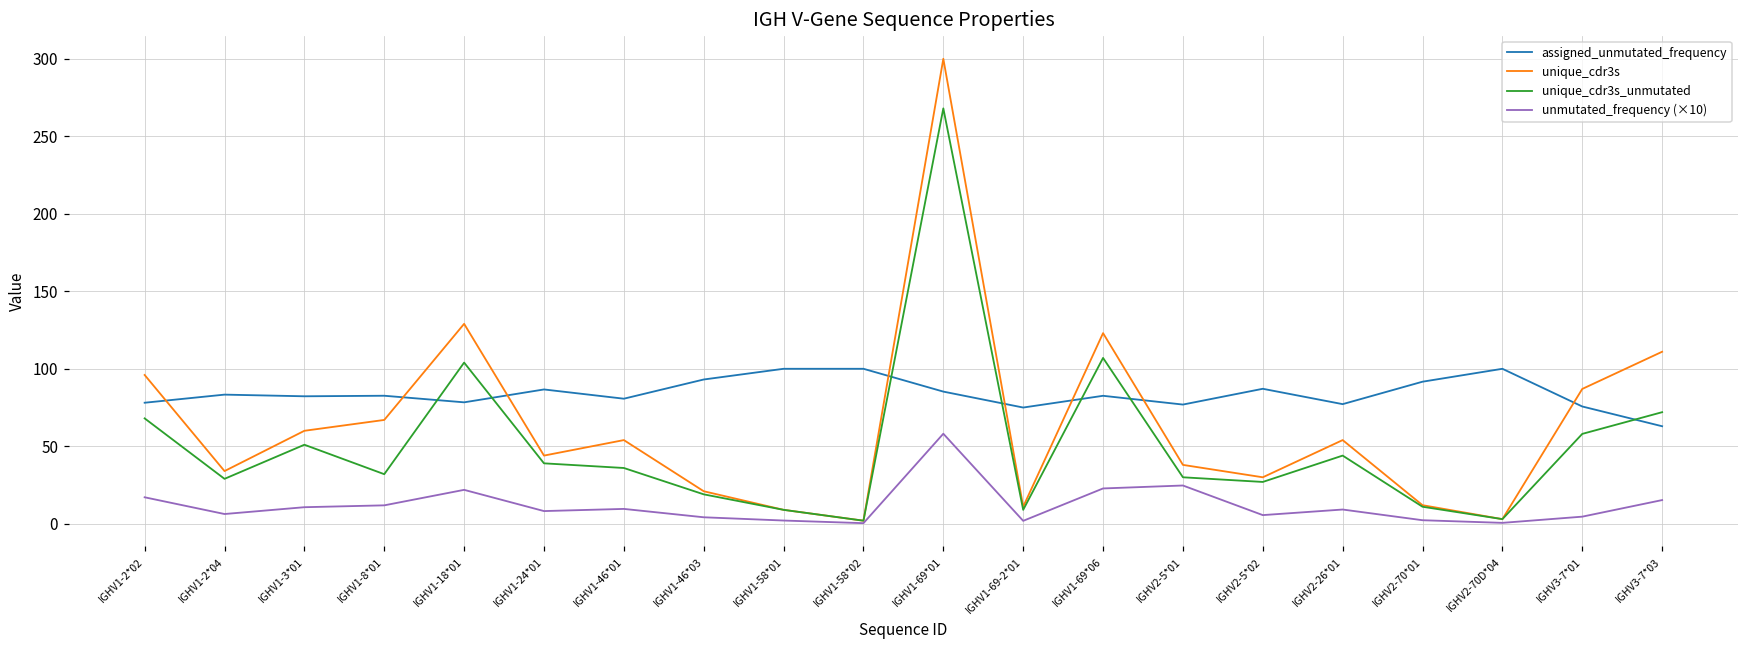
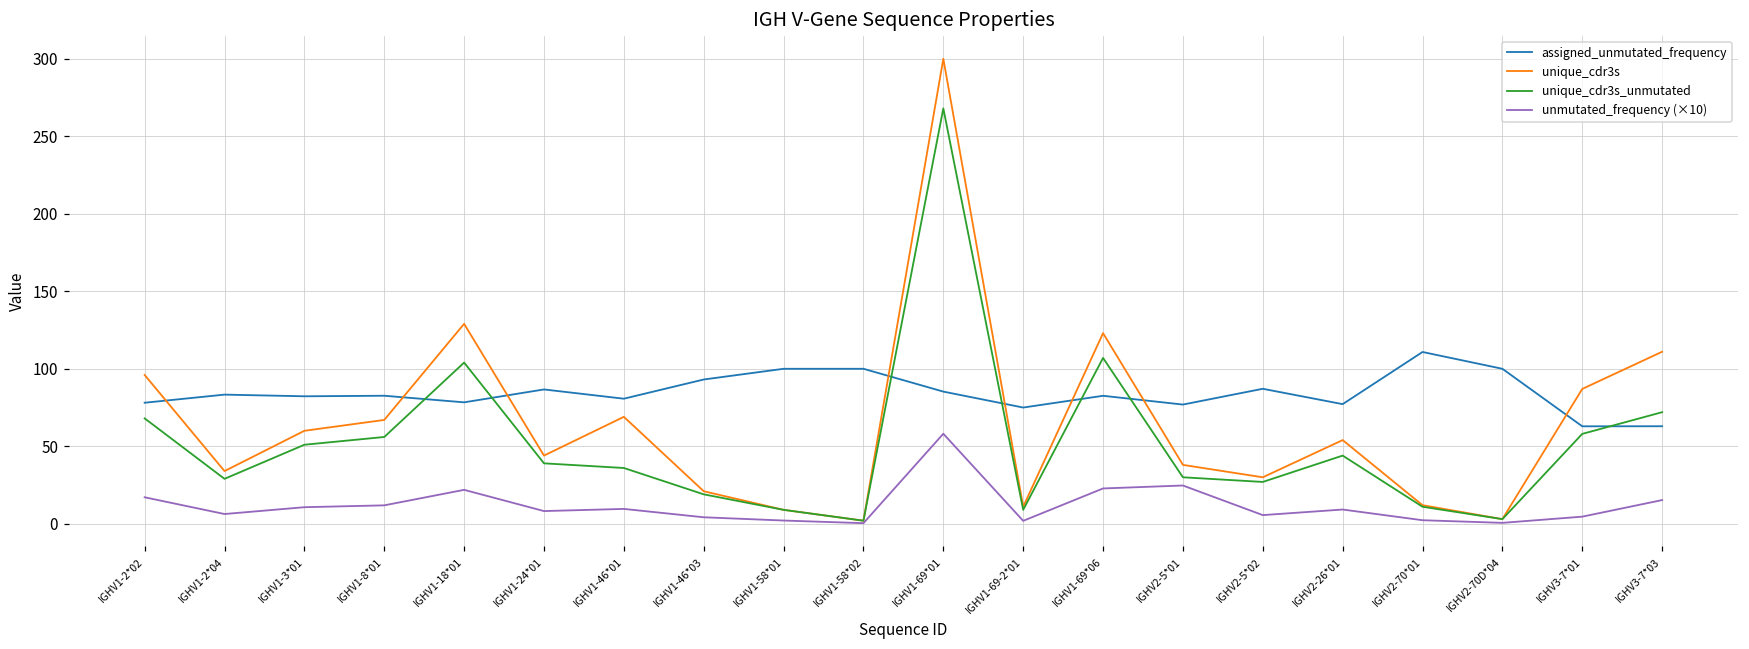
  {
    "assigned_unmutated_frequency": {
      "IGHV1-2*02": 78,
      "IGHV1-2*04": 83,
      "IGHV1-3*01": 82,
      "IGHV1-8*01": 83,
      "IGHV1-18*01": 78,
      "IGHV1-24*01": 87,
      "IGHV1-46*01": 81,
      "IGHV1-46*03": 93,
      "IGHV1-58*01": 100,
      "IGHV1-58*02": 100,
      "IGHV1-69*01": 85,
      "IGHV1-69-2*01": 75,
      "IGHV1-69*06": 83,
      "IGHV2-5*01": 77,
      "IGHV2-5*02": 87,
      "IGHV2-26*01": 77,
-     "IGHV2-70*01": 92,
+     "IGHV2-70*01": 111,
      "IGHV2-70D*04": 100,
-     "IGHV3-7*01": 76,
+     "IGHV3-7*01": 63,
      "IGHV3-7*03": 63
    },
    "unique_cdr3s": {
      "IGHV1-2*02": 96,
      "IGHV1-2*04": 34,
      "IGHV1-3*01": 60,
      "IGHV1-8*01": 67,
      "IGHV1-18*01": 129,
      "IGHV1-24*01": 44,
-     "IGHV1-46*01": 54,
+     "IGHV1-46*01": 69,
      "IGHV1-46*03": 21,
      "IGHV1-69*01": 300,
      "IGHV1-69-2*01": 11,
      "IGHV1-69*06": 123,
      "IGHV2-5*01": 38,
      "IGHV2-5*02": 30,
      "IGHV2-26*01": 54,
      "IGHV3-7*01": 87,
      "IGHV3-7*03": 111
    },
    "unique_cdr3s_unmutated": {
      "IGHV1-2*02": 68,
      "IGHV1-2*04": 29,
      "IGHV1-3*01": 51,
-     "IGHV1-8*01": 32,
+     "IGHV1-8*01": 56,
      "IGHV1-18*01": 104,
      "IGHV1-24*01": 39,
      "IGHV1-46*01": 36,
      "IGHV1-46*03": 19,
      "IGHV1-69*01": 268,
      "IGHV1-69-2*01": 9,
      "IGHV1-69*06": 107,
      "IGHV2-5*01": 30,
      "IGHV2-5*02": 27,
      "IGHV2-26*01": 44,
      "IGHV3-7*01": 58,
      "IGHV3-7*03": 72
    },
    "unmutated_frequency (×10)": {
      "IGHV1-2*02": 17,
      "IGHV1-2*04": 6,
      "IGHV1-3*01": 11,
      "IGHV1-8*01": 12,
      "IGHV1-18*01": 22,
      "IGHV1-24*01": 8,
      "IGHV1-46*01": 10,
      "IGHV1-46*03": 4,
      "IGHV1-58*01": 2,
      "IGHV1-69*01": 58,
      "IGHV1-69-2*01": 2,
      "IGHV1-69*06": 23,
      "IGHV2-5*01": 25,
      "IGHV2-5*02": 6,
      "IGHV2-26*01": 9,
      "IGHV2-70*01": 2,
      "IGHV2-70D*04": 1,
      "IGHV3-7*01": 5,
      "IGHV3-7*03": 15
    }
  }
